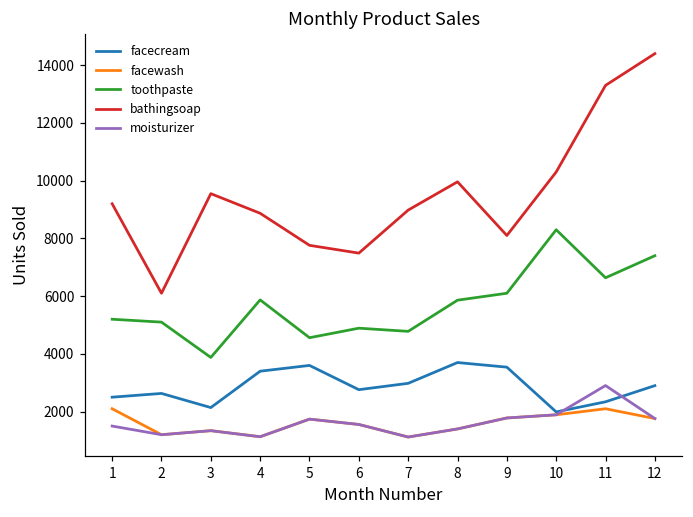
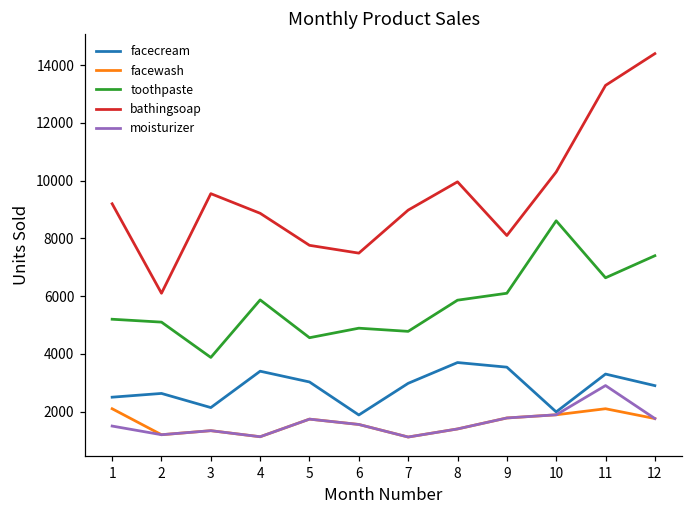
  {
    "facecream": {
      "1": 2500,
      "2": 2600,
      "3": 2100,
      "4": 3400,
-     "5": 3600,
-     "6": 2800,
+     "5": 3000,
+     "6": 1900,
      "7": 3000,
      "8": 3700,
      "9": 3500,
      "10": 2000,
-     "11": 2300,
+     "11": 3300,
      "12": 2900
    },
    "facewash": {
      "1": 2100,
      "11": 2100
    },
    "toothpaste": {
      "1": 5200,
      "2": 5100,
      "3": 3900,
      "4": 5900,
      "5": 4600,
      "6": 4900,
      "7": 4800,
      "8": 5900,
      "9": 6100,
-     "10": 8300,
+     "10": 8600,
      "11": 6600,
      "12": 7400
    },
    "bathingsoap": {
      "1": 9200,
      "2": 6100,
      "3": 9600,
      "4": 8900,
      "5": 7800,
      "6": 7500,
      "7": 9000,
      "8": 10000,
      "9": 8100,
      "10": 10300,
      "11": 13300,
      "12": 14400
    },
    "moisturizer": {
      "1": 1500,
      "11": 2900
    }
  }
